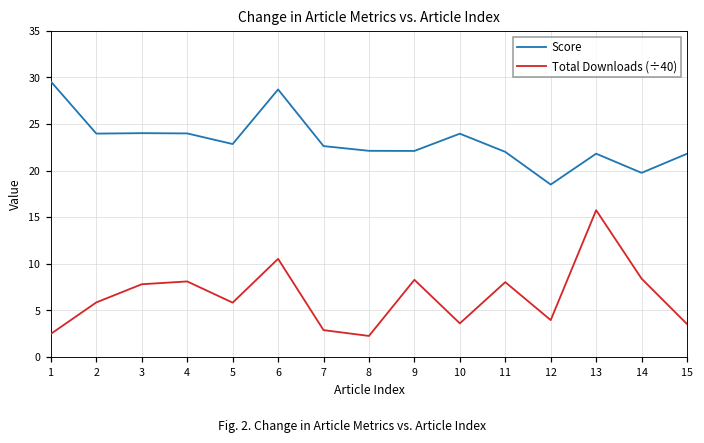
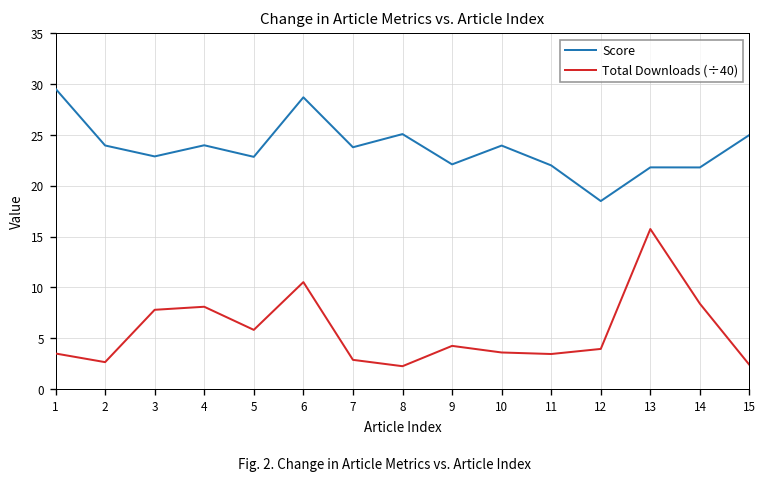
  {
    "Score": {
      "1": 30,
      "2": 24,
-     "3": 24,
+     "3": 23,
      "4": 24,
      "5": 23,
      "6": 29,
-     "7": 23,
-     "8": 22,
+     "7": 24,
+     "8": 25,
      "9": 22,
      "10": 24,
      "11": 22,
      "12": 19,
      "13": 22,
-     "14": 20,
-     "15": 22
+     "14": 22,
+     "15": 25
    },
    "Total Downloads (÷40)": {
-     "1": 2,
-     "2": 6,
+     "1": 4,
+     "2": 3,
      "3": 8,
      "4": 8,
      "5": 6,
      "6": 11,
      "7": 3,
      "8": 2,
-     "9": 8,
+     "9": 4,
      "10": 4,
-     "11": 8,
+     "11": 3,
      "12": 4,
      "13": 16,
      "14": 8,
-     "15": 4
+     "15": 2
    }
  }
